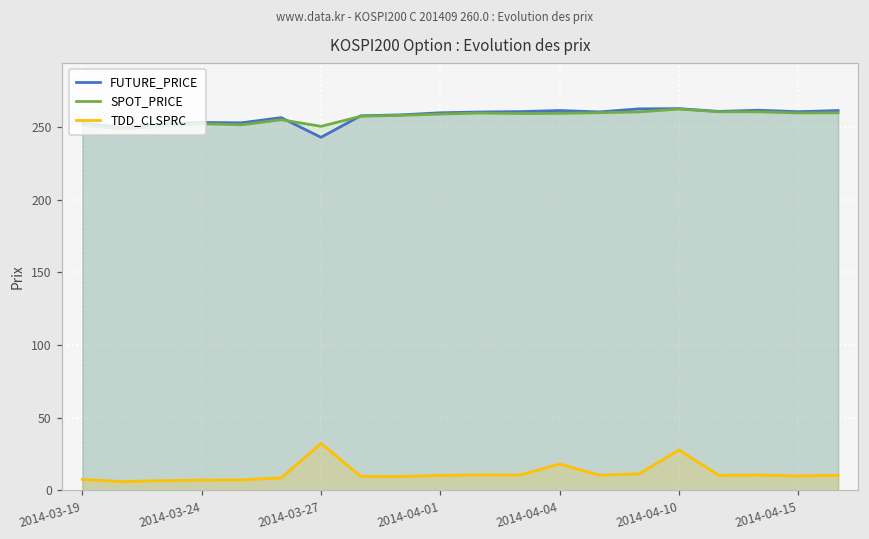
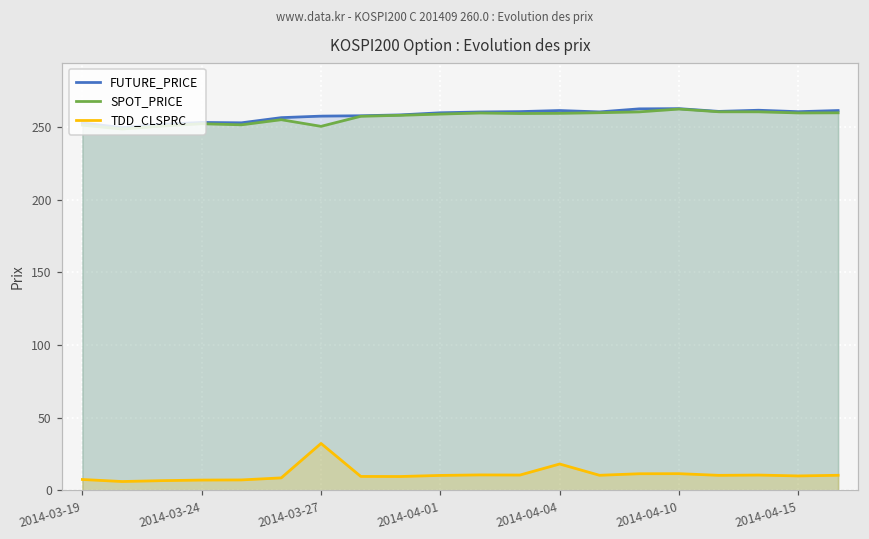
  {
    "FUTURE_PRICE": {
-     "2014-03-27": 243
+     "2014-03-27": 258
    },
    "SPOT_PRICE": {
      "2014-03-27": 251
    },
    "TDD_CLSPRC": {
      "2014-03-19": 8,
      "2014-03-24": 7,
      "2014-03-27": 32,
      "2014-04-01": 10,
      "2014-04-04": 18,
-     "2014-04-10": 28,
+     "2014-04-10": 12,
      "2014-04-15": 10
    }
  }
